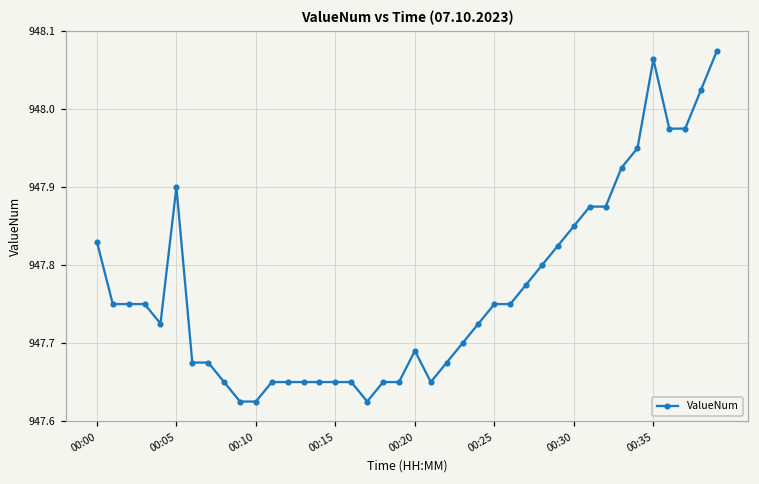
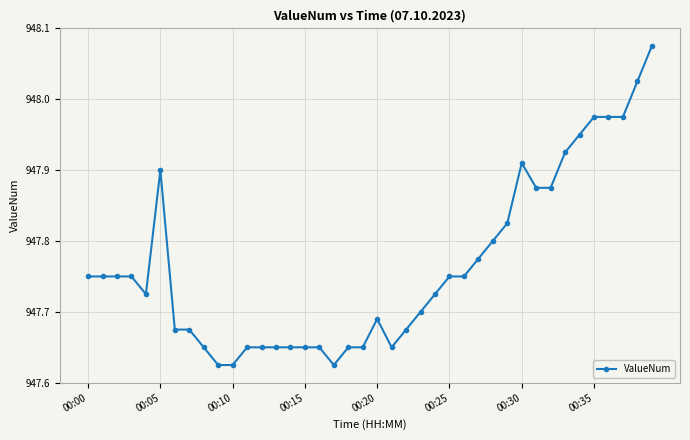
  {
-   "00:00": 947.83,
+   "00:00": 947.75,
    "00:05": 947.90,
    "00:10": 947.63,
    "00:15": 947.65,
    "00:20": 947.69,
    "00:25": 947.75,
-   "00:30": 947.85,
-   "00:35": 948.06
+   "00:30": 947.91,
+   "00:35": 947.98
  }
